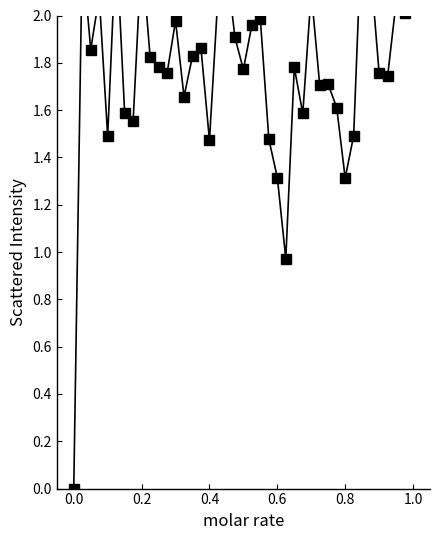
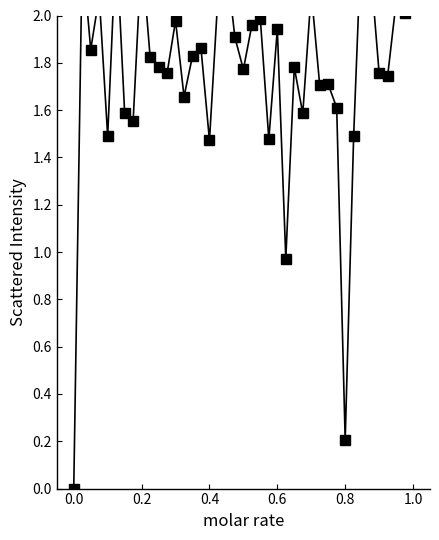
  {
    "0.0": 0.00,
    "0.4": 1.47,
-   "0.6": 1.32,
-   "0.8": 1.31
+   "0.6": 1.94,
+   "0.8": 0.21
  }
